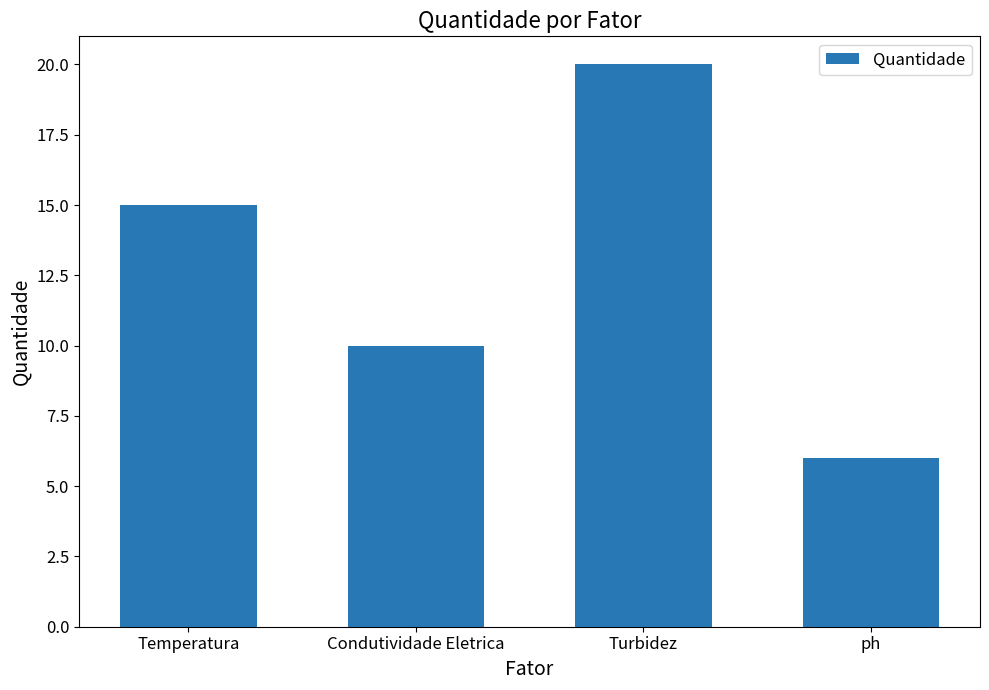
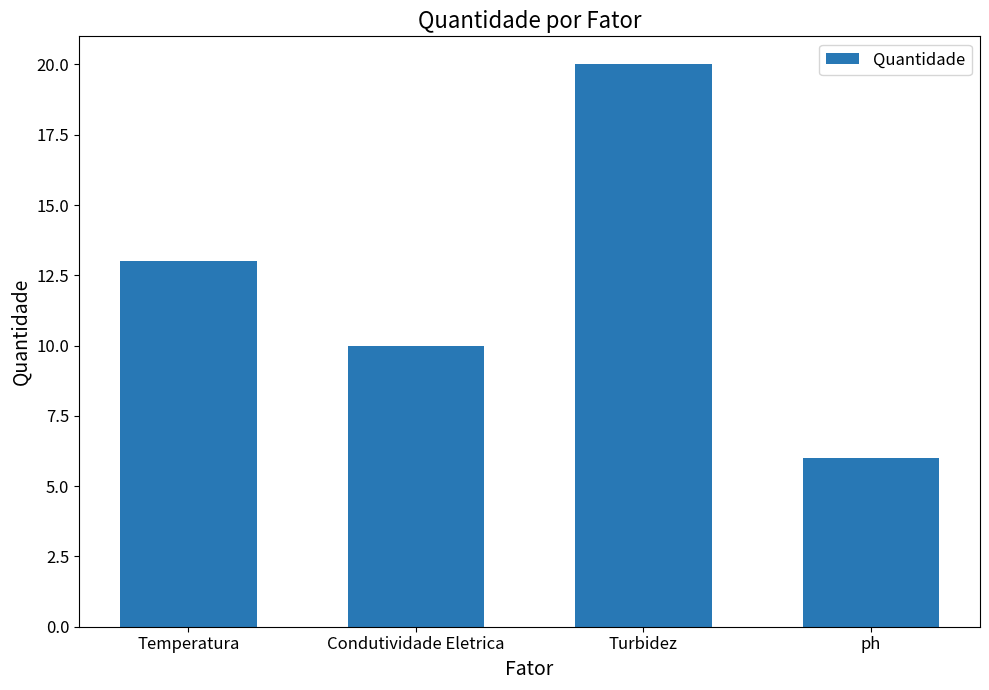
  {
-   "Temperatura": 15,
+   "Temperatura": 13,
    "Condutividade Eletrica": 10,
    "Turbidez": 20,
    "ph": 6
  }
